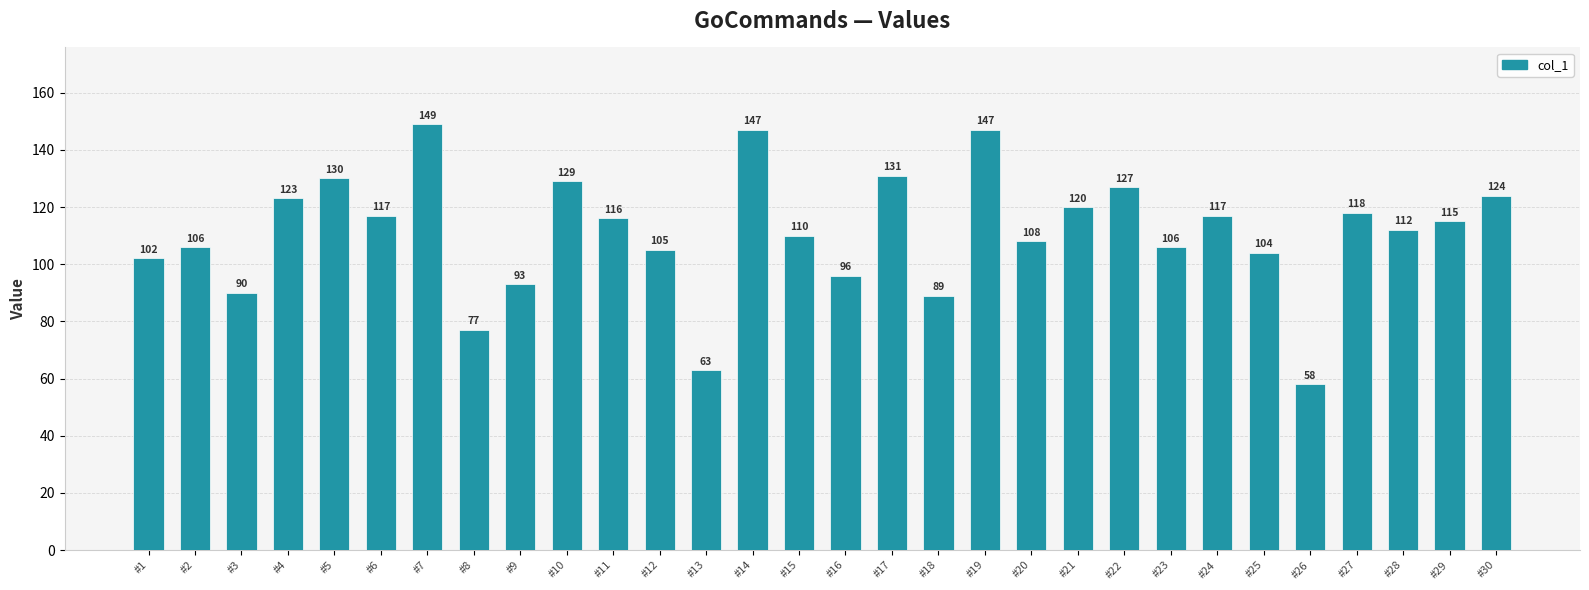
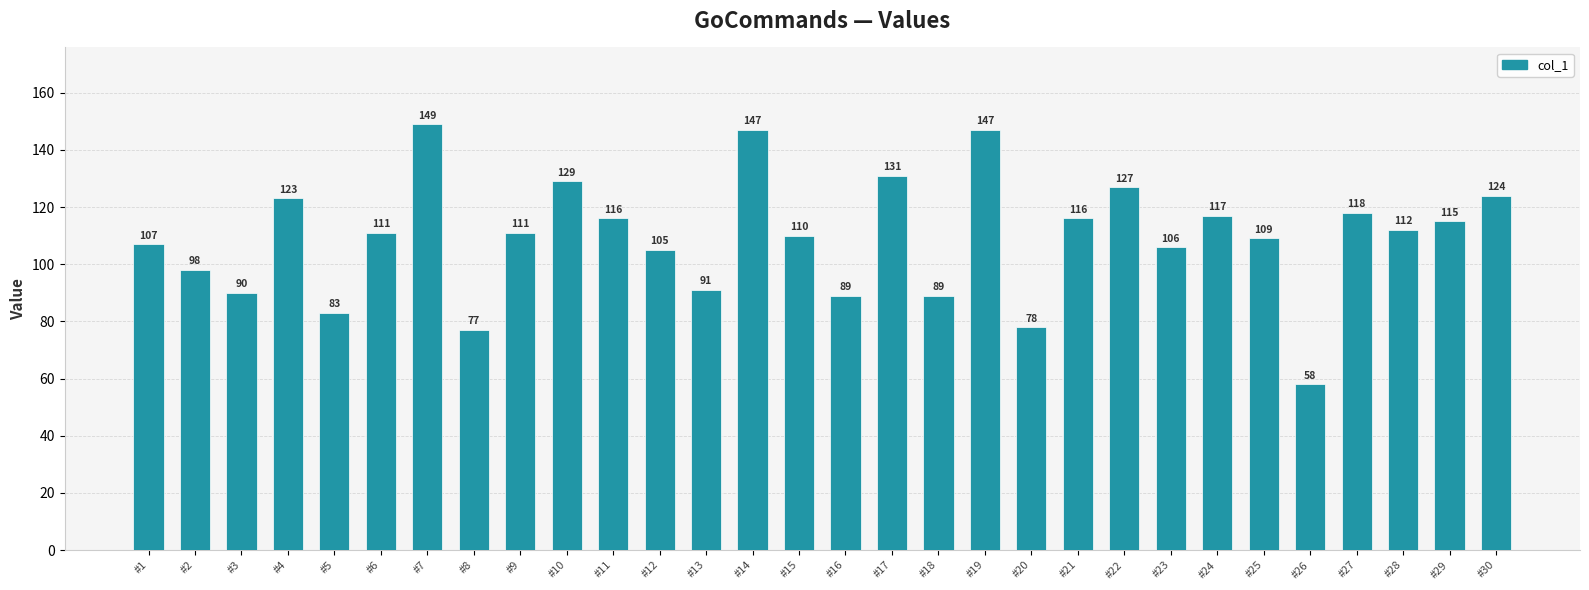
  {
-   "#1": 102,
-   "#2": 106,
+   "#1": 107,
+   "#2": 98,
    "#3": 90,
    "#4": 123,
-   "#5": 130,
-   "#6": 117,
+   "#5": 83,
+   "#6": 111,
    "#7": 149,
    "#8": 77,
-   "#9": 93,
+   "#9": 111,
    "#10": 129,
    "#11": 116,
    "#12": 105,
-   "#13": 63,
+   "#13": 91,
    "#14": 147,
    "#15": 110,
-   "#16": 96,
+   "#16": 89,
    "#17": 131,
    "#18": 89,
    "#19": 147,
-   "#20": 108,
-   "#21": 120,
+   "#20": 78,
+   "#21": 116,
    "#22": 127,
    "#23": 106,
    "#24": 117,
-   "#25": 104,
+   "#25": 109,
    "#26": 58,
    "#27": 118,
    "#28": 112,
    "#29": 115,
    "#30": 124
  }
